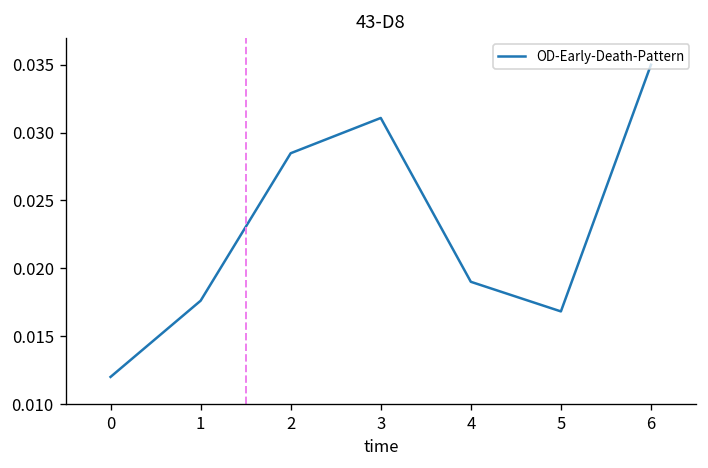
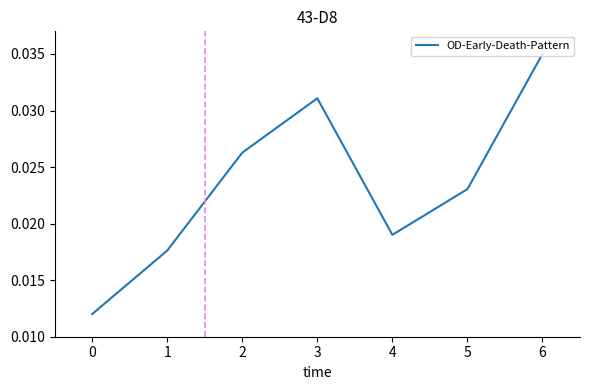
  {
    "0": 0.0120,
    "1": 0.0176,
-   "2": 0.0285,
+   "2": 0.0263,
    "3": 0.0311,
    "4": 0.0190,
-   "5": 0.0168
+   "5": 0.0230
  }
